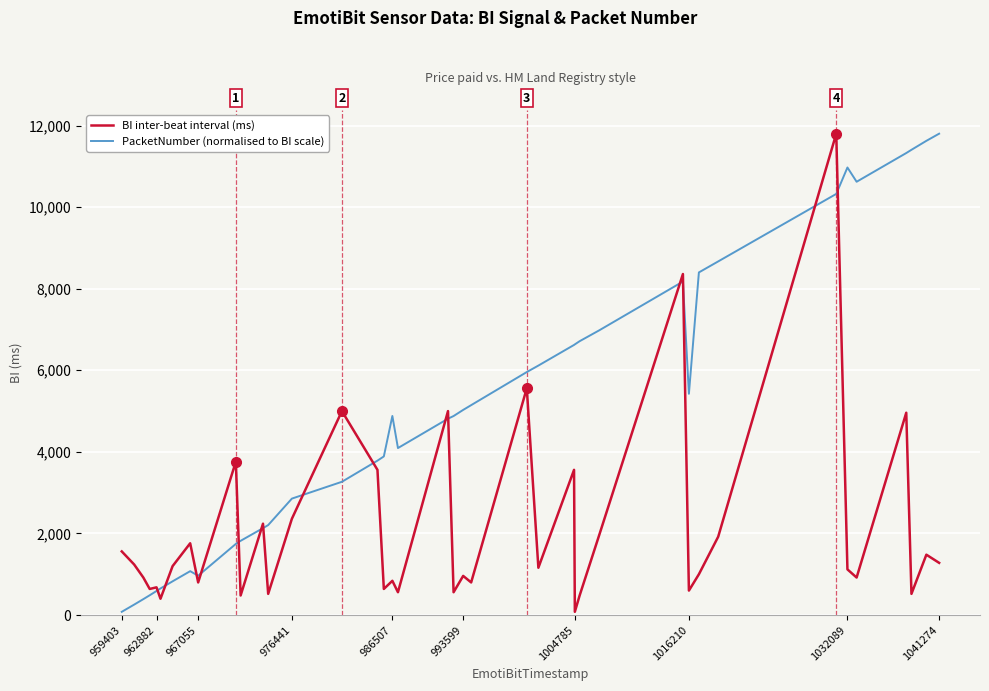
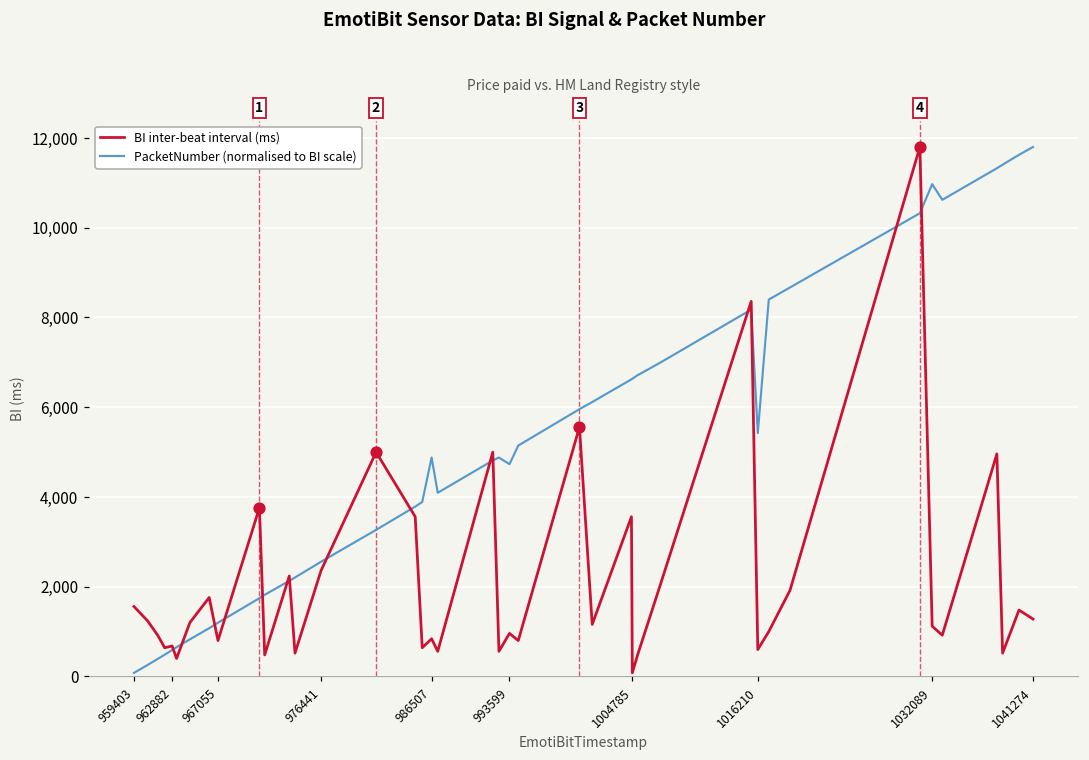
  {
    "PacketNumber (normalised to BI scale)": {
      "959403": "100",
      "962882": "600",
-     "967055": "1,000",
-     "976441": "2,900",
+     "967055": "1,200",
+     "976441": "2,600",
      "986507": "4,900",
-     "993599": "5,000",
+     "993599": "4,700",
      "1004785": "6,600",
      "1016210": "5,400",
      "1032089": "11,000",
      "1041274": "11,800"
    }
  }
